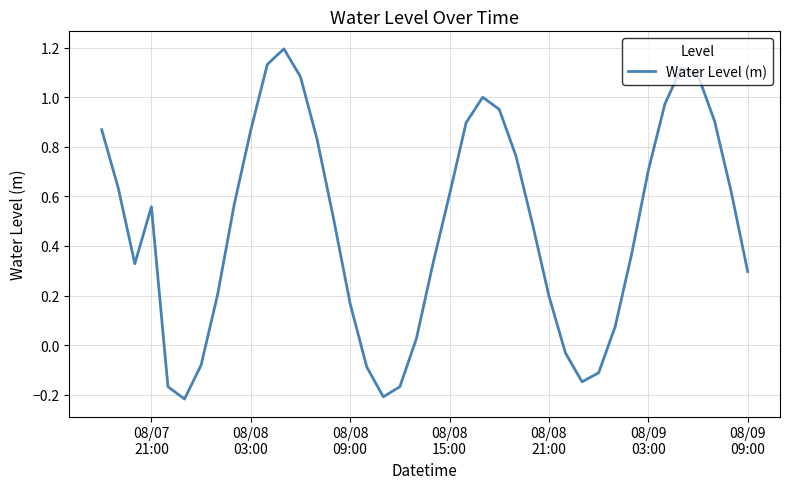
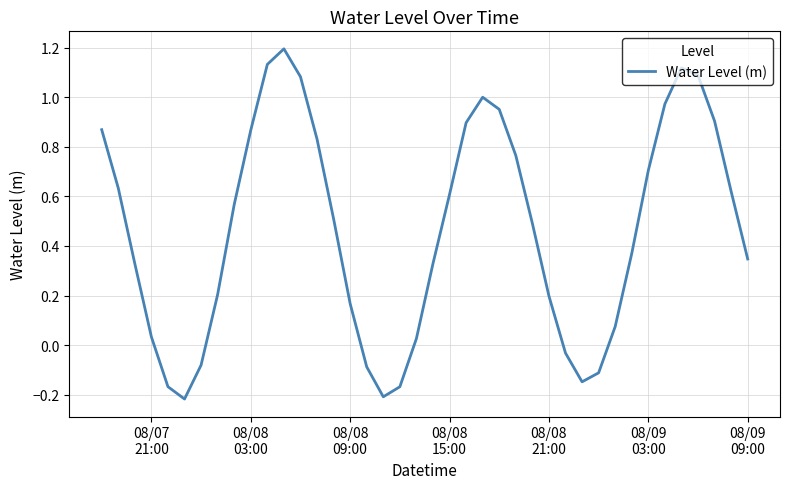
  {
-   "08/07 21:00": 0.56,
+   "08/07 21:00": 0.03,
    "08/08 03:00": 0.87,
    "08/08 09:00": 0.17,
    "08/08 15:00": 0.61,
    "08/08 21:00": 0.20,
    "08/09 03:00": 0.70,
-   "08/09 09:00": 0.30
+   "08/09 09:00": 0.35
  }
